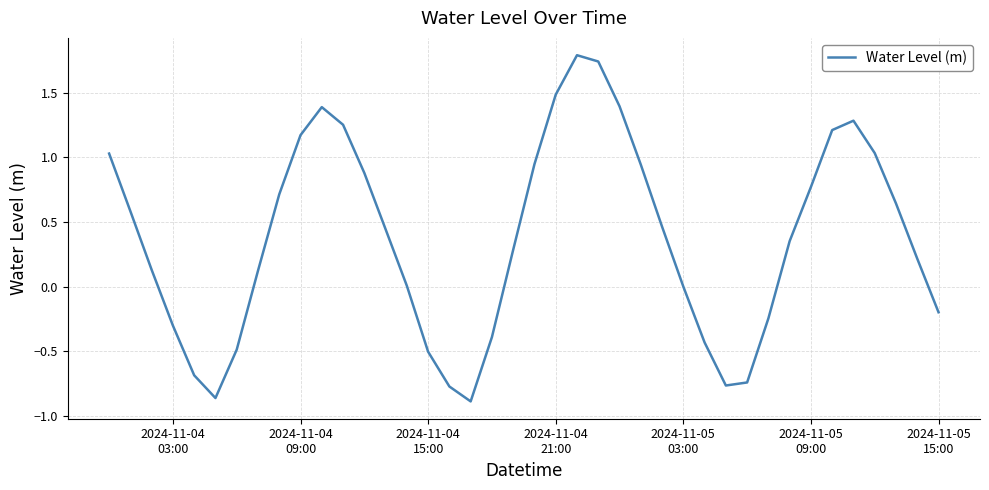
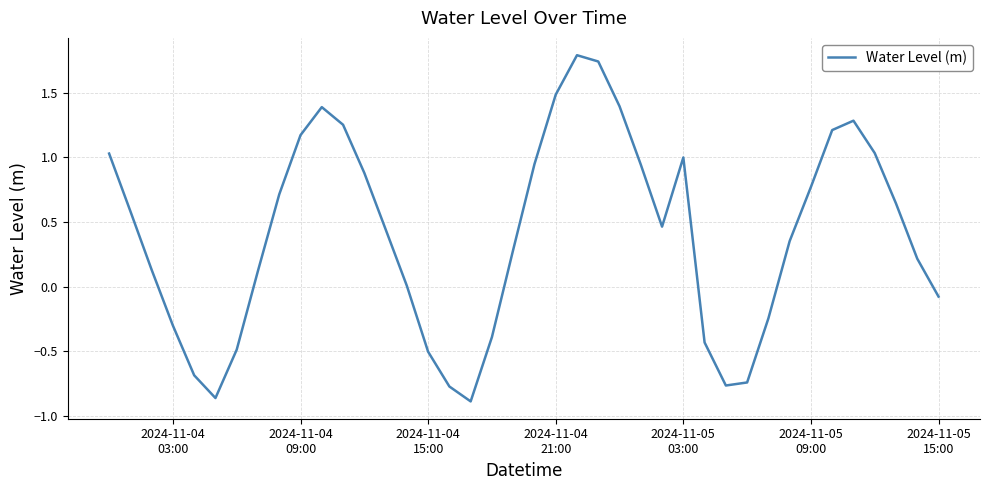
  {
    "2024-11-04 03:00": -0.30,
    "2024-11-04 09:00": 1.17,
    "2024-11-04 15:00": -0.50,
    "2024-11-04 21:00": 1.49,
-   "2024-11-05 03:00": 0,
+   "2024-11-05 03:00": 1,
    "2024-11-05 09:00": 0.77,
-   "2024-11-05 15:00": -0.20
+   "2024-11-05 15:00": -0.08
  }
